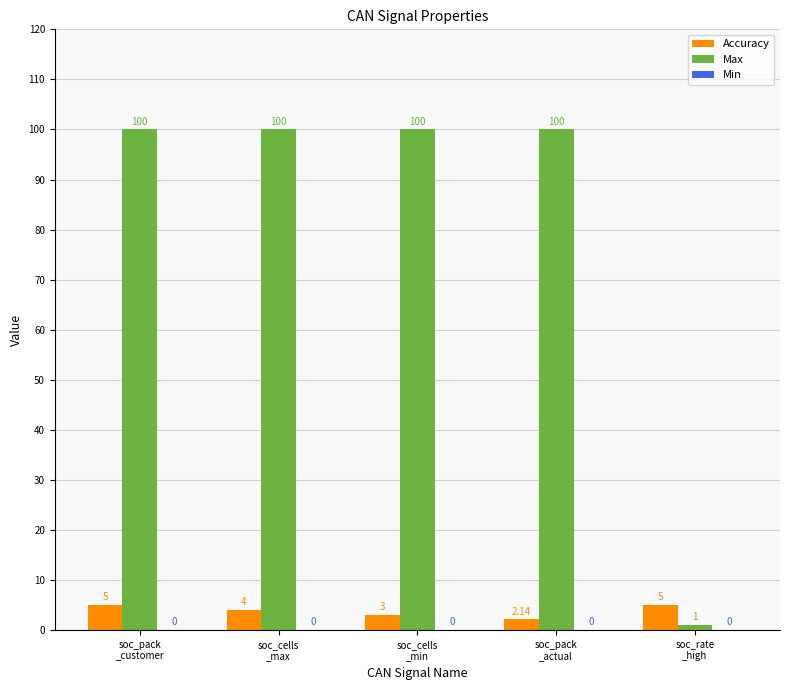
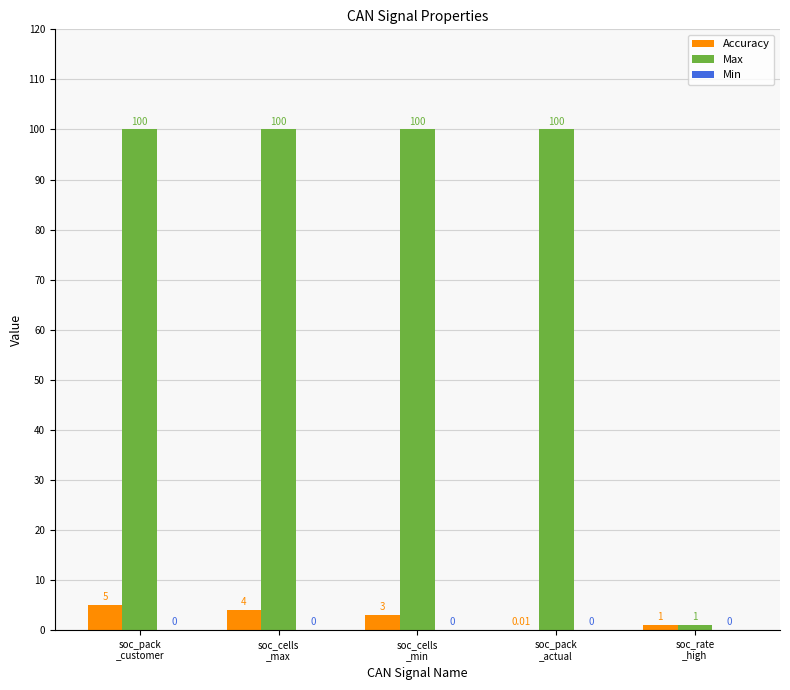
  {
    "Accuracy": {
      "soc_pack _customer": 5,
      "soc_cells _max": 4,
      "soc_cells _min": 3,
-     "soc_pack _actual": 2.14,
-     "soc_rate _high": 5
+     "soc_pack _actual": 0.01,
+     "soc_rate _high": 1
    },
    "Max": {
      "soc_pack _customer": 100,
      "soc_cells _max": 100,
      "soc_cells _min": 100,
      "soc_pack _actual": 100,
      "soc_rate _high": 1
    },
    "Min": {
      "soc_pack _customer": 0,
      "soc_cells _max": 0,
      "soc_cells _min": 0,
      "soc_pack _actual": 0,
      "soc_rate _high": 0
    }
  }
